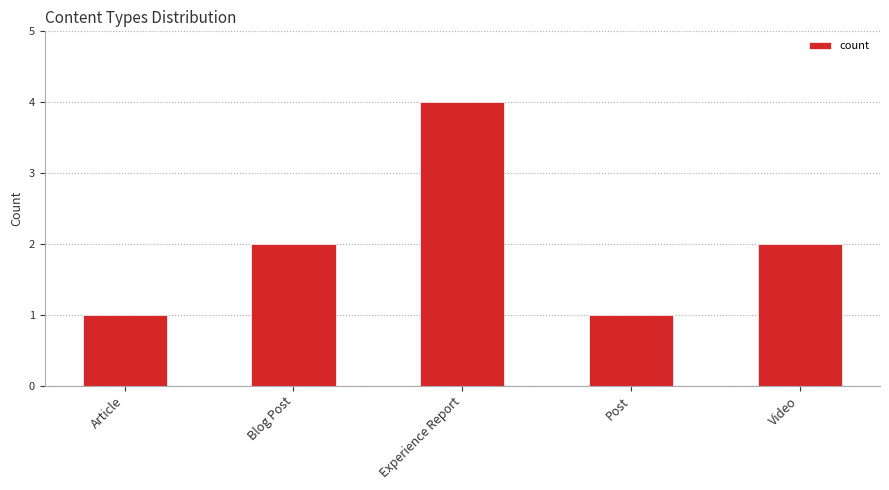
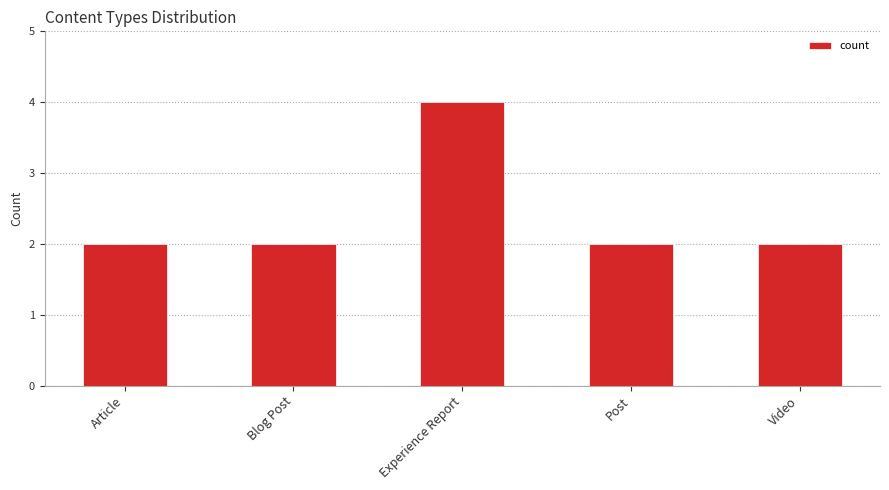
  {
-   "Article": 1,
+   "Article": 2,
    "Blog Post": 2,
    "Experience Report": 4,
-   "Post": 1,
+   "Post": 2,
    "Video": 2
  }
